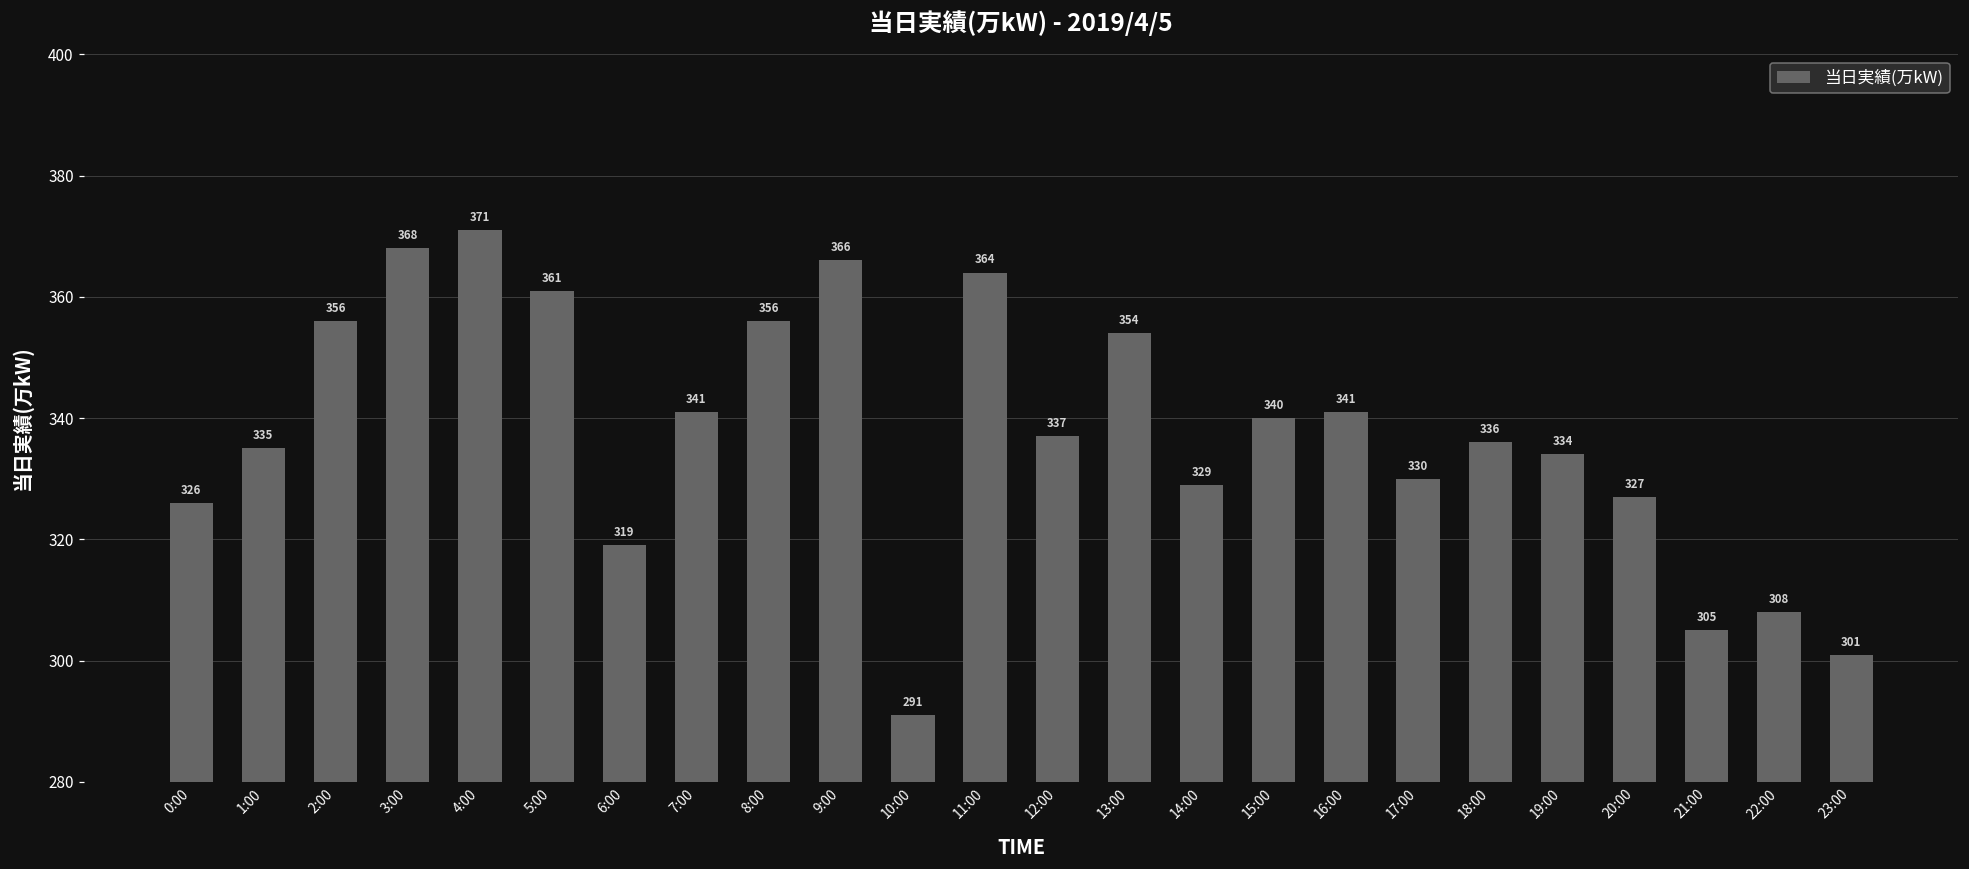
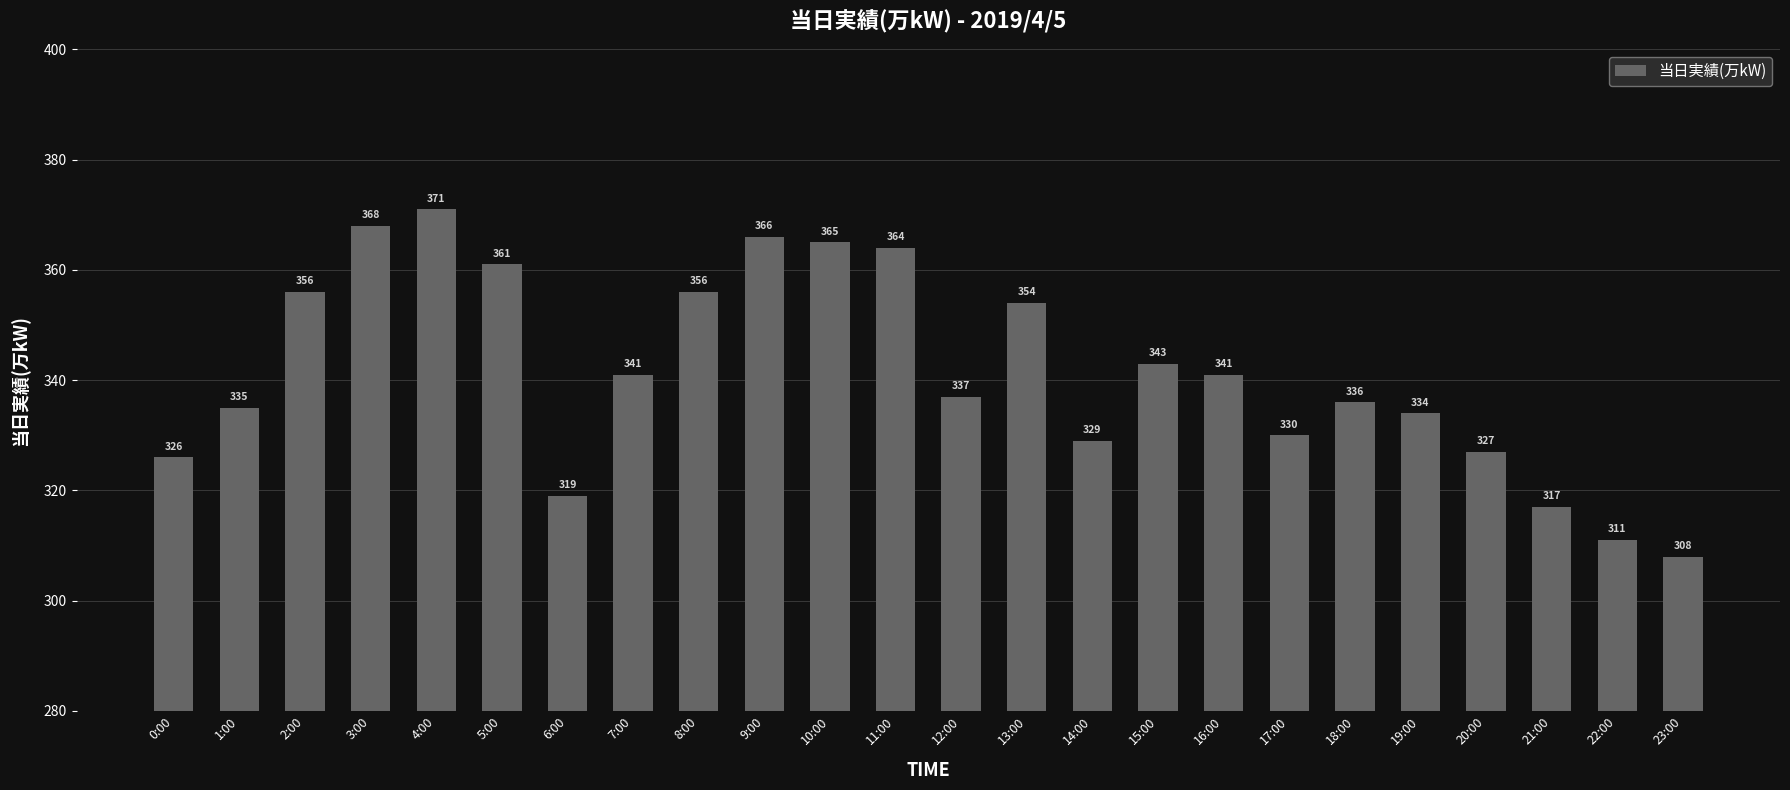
  {
    "0:00": 326,
    "1:00": 335,
    "2:00": 356,
    "3:00": 368,
    "4:00": 371,
    "5:00": 361,
    "6:00": 319,
    "7:00": 341,
    "8:00": 356,
    "9:00": 366,
-   "10:00": 291,
+   "10:00": 365,
    "11:00": 364,
    "12:00": 337,
    "13:00": 354,
    "14:00": 329,
-   "15:00": 340,
+   "15:00": 343,
    "16:00": 341,
    "17:00": 330,
    "18:00": 336,
    "19:00": 334,
    "20:00": 327,
-   "21:00": 305,
-   "22:00": 308,
-   "23:00": 301
+   "21:00": 317,
+   "22:00": 311,
+   "23:00": 308
  }
